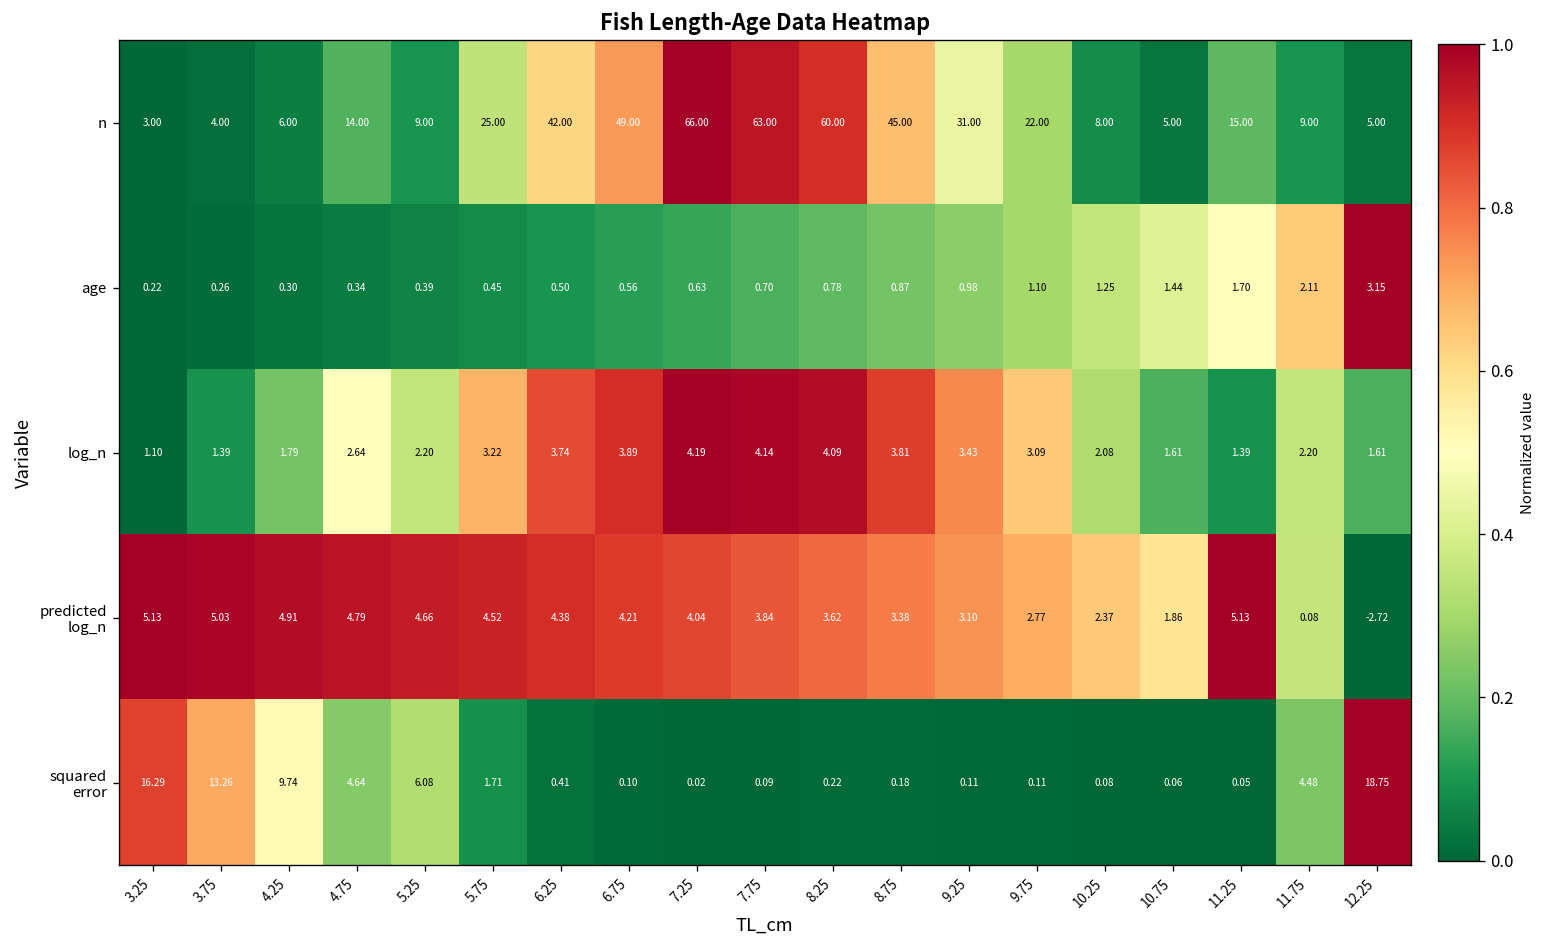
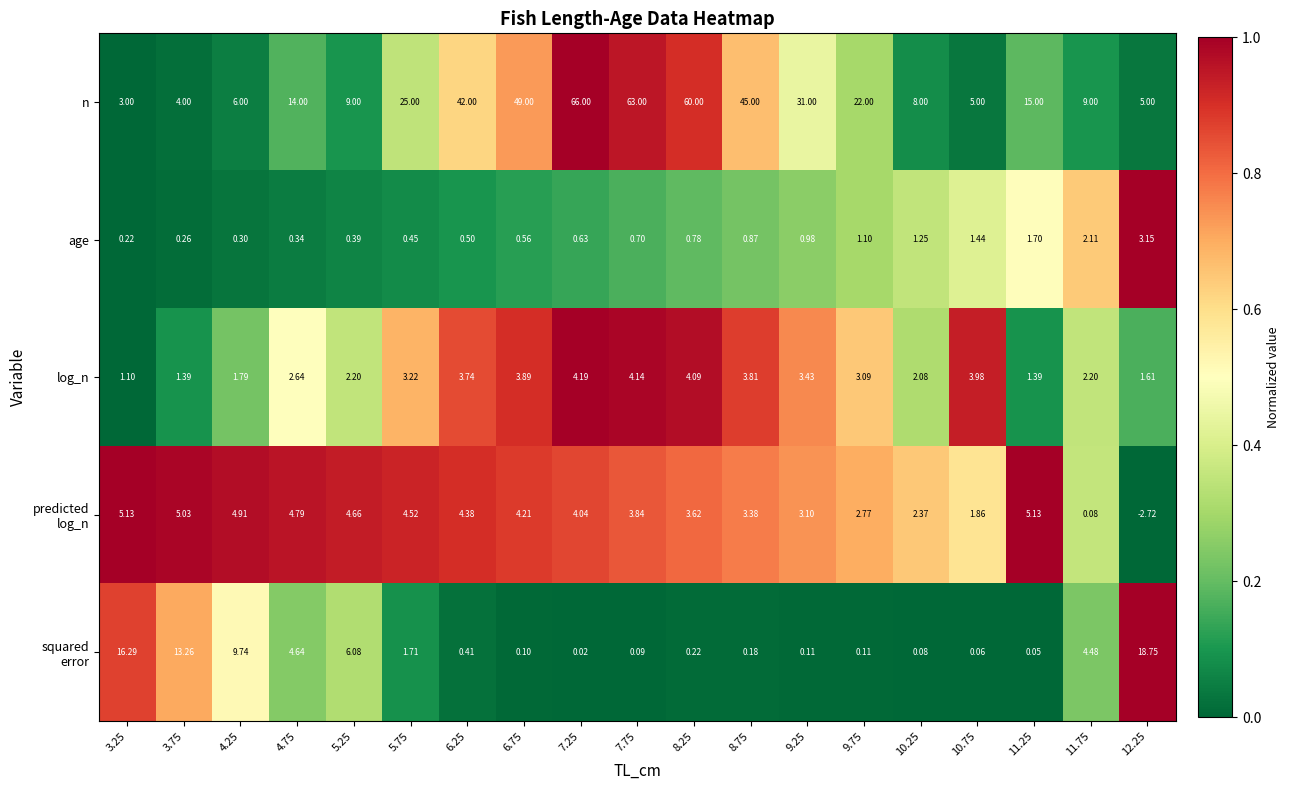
  {
    "n": {
      "3.25": 3.00,
      "3.75": 4.00,
      "4.25": 6.00,
      "4.75": 14.00,
      "5.25": 9.00,
      "5.75": 25.00,
      "6.25": 42.00,
      "6.75": 49.00,
      "7.25": 66.00,
      "7.75": 63.00,
      "8.25": 60.00,
      "8.75": 45.00,
      "9.25": 31.00,
      "9.75": 22.00,
      "10.25": 8.00,
      "10.75": 5.00,
      "11.25": 15.00,
      "11.75": 9.00,
      "12.25": 5.00
    },
    "age": {
      "3.25": 0.22,
      "3.75": 0.26,
      "4.25": 0.30,
      "4.75": 0.34,
      "5.25": 0.39,
      "5.75": 0.45,
      "6.25": 0.50,
      "6.75": 0.56,
      "7.25": 0.63,
      "7.75": 0.70,
      "8.25": 0.78,
      "8.75": 0.87,
      "9.25": 0.98,
      "9.75": 1.10,
      "10.25": 1.25,
      "10.75": 1.44,
      "11.25": 1.70,
      "11.75": 2.11,
      "12.25": 3.15
    },
    "log_n": {
      "3.25": 1.10,
      "3.75": 1.39,
      "4.25": 1.79,
      "4.75": 2.64,
      "5.25": 2.20,
      "5.75": 3.22,
      "6.25": 3.74,
      "6.75": 3.89,
      "7.25": 4.19,
      "7.75": 4.14,
      "8.25": 4.09,
      "8.75": 3.81,
      "9.25": 3.43,
      "9.75": 3.09,
      "10.25": 2.08,
-     "10.75": 1.61,
+     "10.75": 3.98,
      "11.25": 1.39,
      "11.75": 2.20,
      "12.25": 1.61
    },
    "predicted log_n": {
      "3.25": 5.13,
      "3.75": 5.03,
      "4.25": 4.91,
      "4.75": 4.79,
      "5.25": 4.66,
      "5.75": 4.52,
      "6.25": 4.38,
      "6.75": 4.21,
      "7.25": 4.04,
      "7.75": 3.84,
      "8.25": 3.62,
      "8.75": 3.38,
      "9.25": 3.10,
      "9.75": 2.77,
      "10.25": 2.37,
      "10.75": 1.86,
      "11.25": 5.13,
      "11.75": 0.08,
      "12.25": -2.72
    },
    "squared error": {
      "3.25": 16.29,
      "3.75": 13.26,
      "4.25": 9.74,
      "4.75": 4.64,
      "5.25": 6.08,
      "5.75": 1.71,
      "6.25": 0.41,
      "6.75": 0.10,
      "7.25": 0.02,
      "7.75": 0.09,
      "8.25": 0.22,
      "8.75": 0.18,
      "9.25": 0.11,
      "9.75": 0.11,
      "10.25": 0.08,
      "10.75": 0.06,
      "11.25": 0.05,
      "11.75": 4.48,
      "12.25": 18.75
    }
  }
